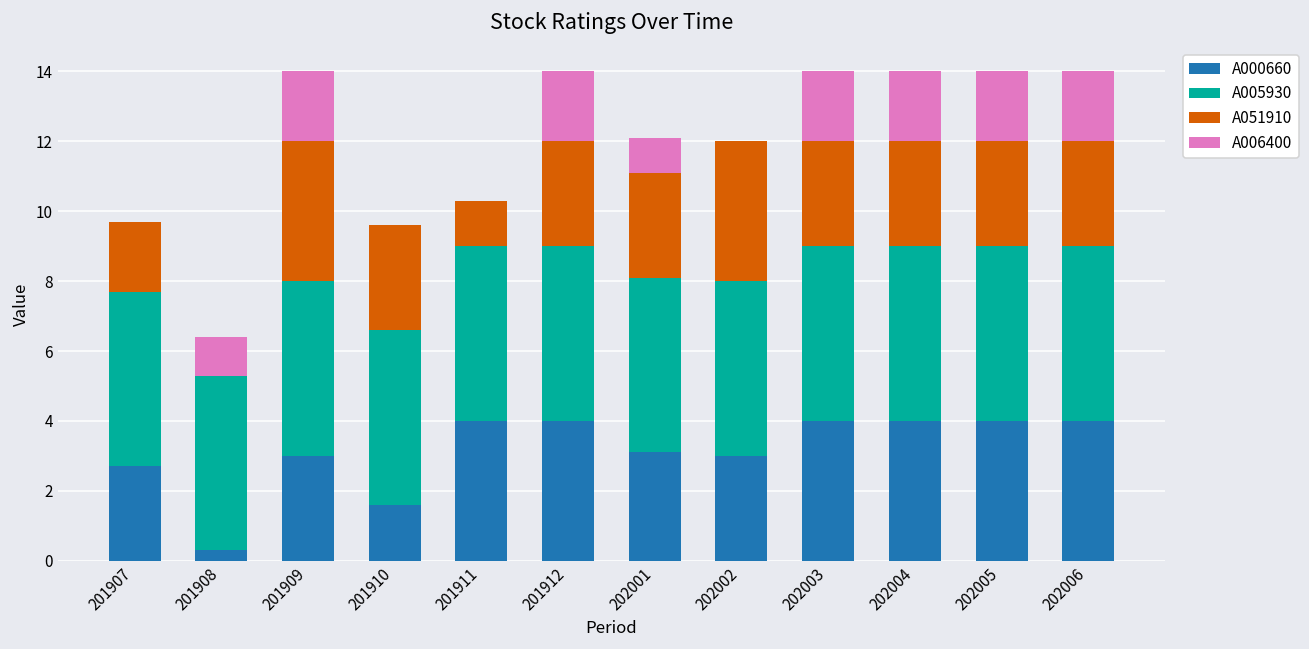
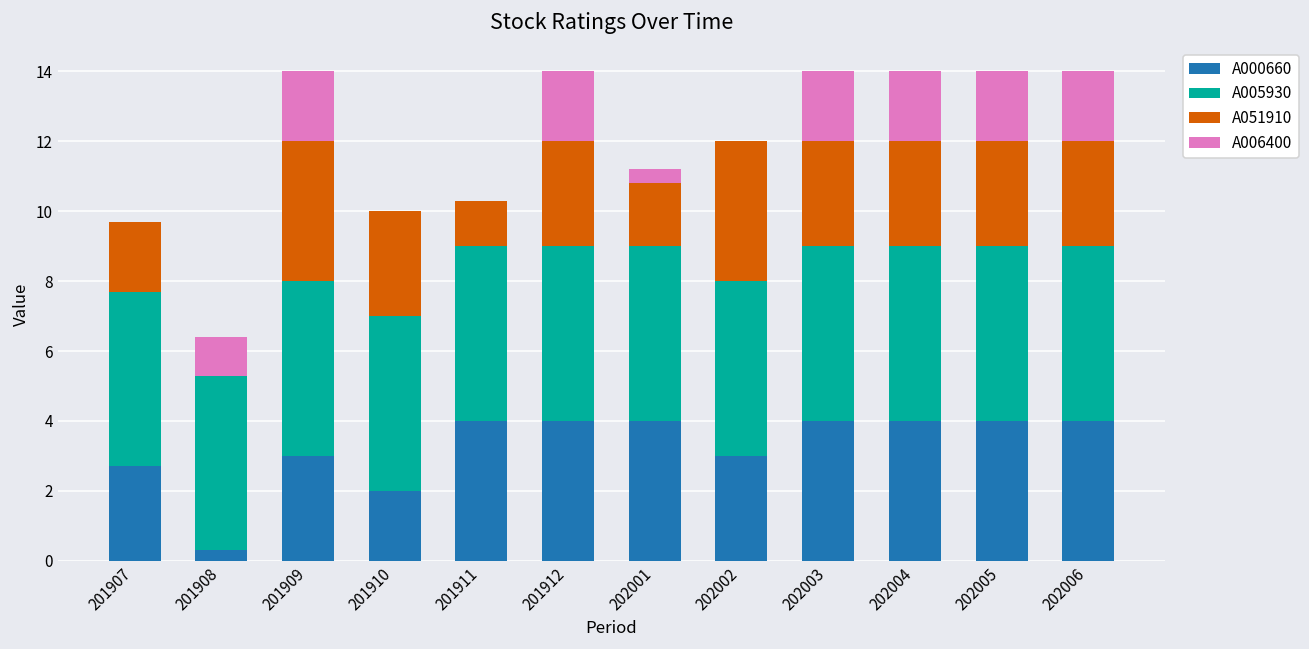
  {
    "A000660": {
      "201907": 2.7,
      "201908": 0.3,
      "201909": 3.0,
-     "201910": 1.6,
+     "201910": 2.0,
      "201911": 4.0,
      "201912": 4.0,
-     "202001": 3.1,
+     "202001": 4.0,
      "202002": 3.0,
      "202003": 4.0,
      "202004": 4.0,
      "202005": 4.0,
      "202006": 4.0
    },
    "A005930": {
      "201907": 5.0,
      "201908": 5.0,
      "201909": 5.0,
      "201910": 5.0,
      "201911": 5.0,
      "201912": 5.0,
      "202001": 5.0,
      "202002": 5.0,
      "202003": 5.0,
      "202004": 5.0,
      "202005": 5.0,
      "202006": 5.0
    },
    "A051910": {
      "201907": 2.0,
      "201908": 0.0,
      "201909": 4.0,
      "201910": 3.0,
      "201911": 1.3,
      "201912": 3.0,
-     "202001": 3.0,
+     "202001": 1.8,
      "202002": 4.0,
      "202003": 3.0,
      "202004": 3.0,
      "202005": 3.0,
      "202006": 3.0
    },
    "A006400": {
      "201907": 0.0,
      "201908": 1.1,
      "201909": 2.0,
      "201910": 0.0,
      "201911": 0.0,
      "201912": 2.0,
-     "202001": 1.0,
+     "202001": 0.4,
      "202002": 0.0,
      "202003": 2.0,
      "202004": 2.0,
      "202005": 2.0,
      "202006": 2.0
    }
  }
